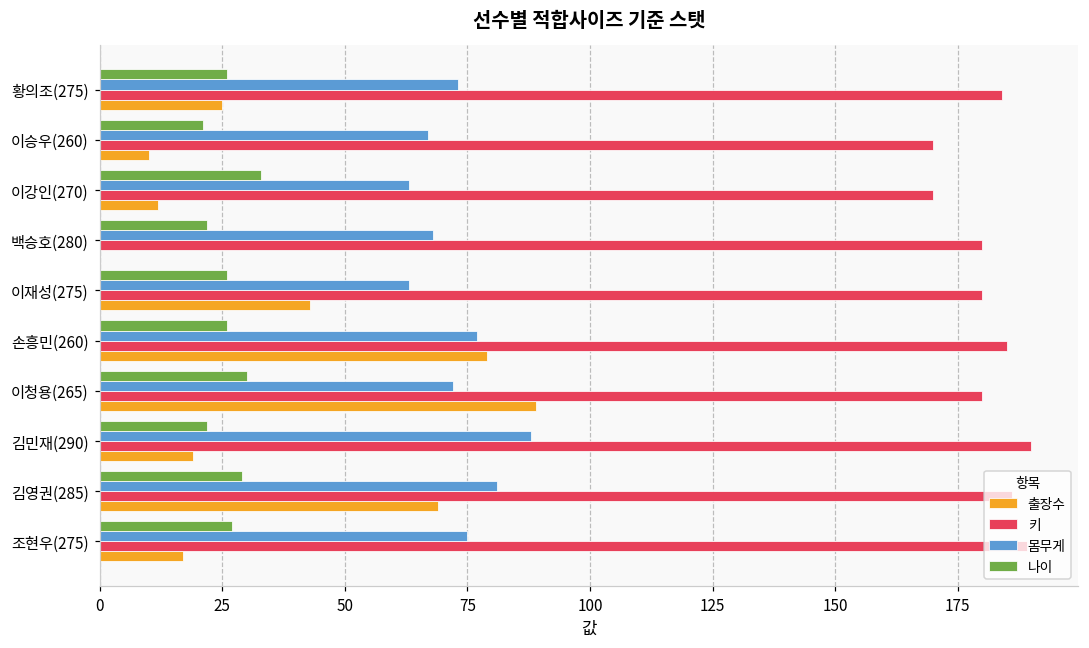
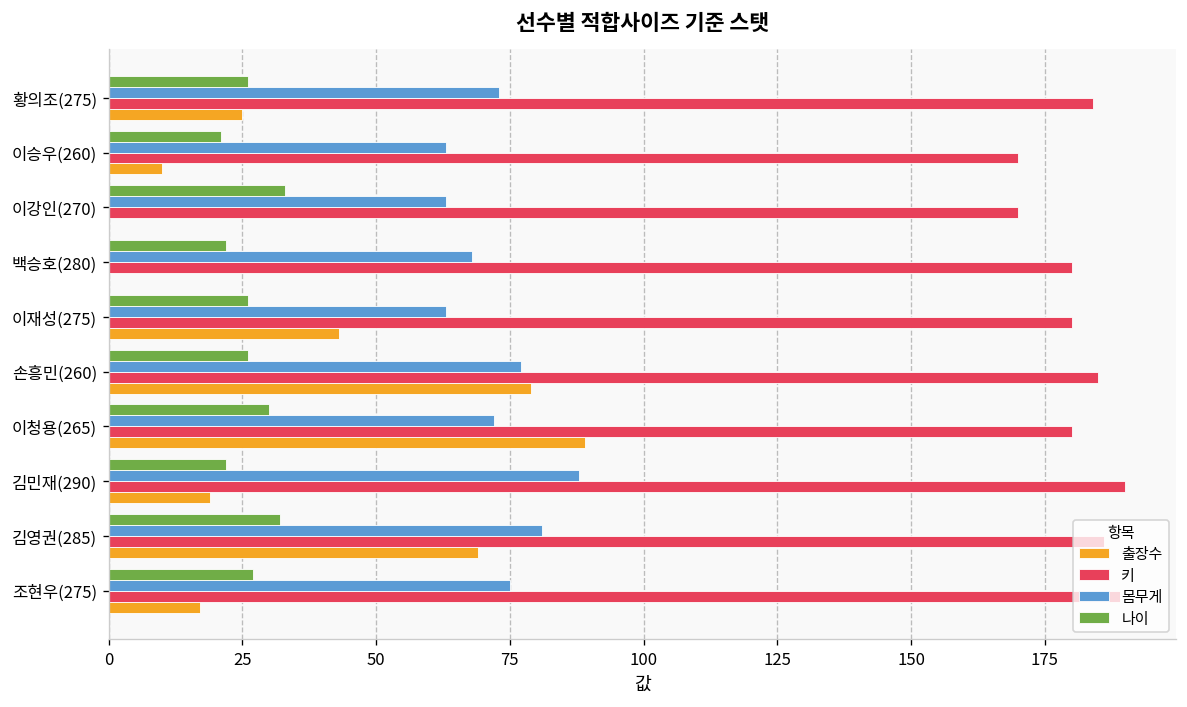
  {
    "출장수": {
      "황의조(275)": 25,
      "이승우(260)": 10,
-     "이강인(270)": 12,
+     "이강인(270)": 0,
      "백승호(280)": 0,
      "이재성(275)": 43,
      "손흥민(260)": 79,
      "이청용(265)": 89,
      "김민재(290)": 19,
      "김영권(285)": 69,
      "조현우(275)": 17
    },
    "키": {
      "황의조(275)": 184,
      "이승우(260)": 170,
      "이강인(270)": 170,
      "백승호(280)": 180,
      "이재성(275)": 180,
      "손흥민(260)": 185,
      "이청용(265)": 180,
      "김민재(290)": 190
    },
    "몸무게": {
      "황의조(275)": 73,
-     "이승우(260)": 67,
+     "이승우(260)": 63,
      "이강인(270)": 63,
      "백승호(280)": 68,
      "이재성(275)": 63,
      "손흥민(260)": 77,
      "이청용(265)": 72,
      "김민재(290)": 88,
      "김영권(285)": 81,
      "조현우(275)": 75
    },
    "나이": {
      "황의조(275)": 26,
      "이승우(260)": 21,
      "이강인(270)": 33,
      "백승호(280)": 22,
      "이재성(275)": 26,
      "손흥민(260)": 26,
      "이청용(265)": 30,
      "김민재(290)": 22,
-     "김영권(285)": 29,
+     "김영권(285)": 32,
      "조현우(275)": 27
    }
  }
